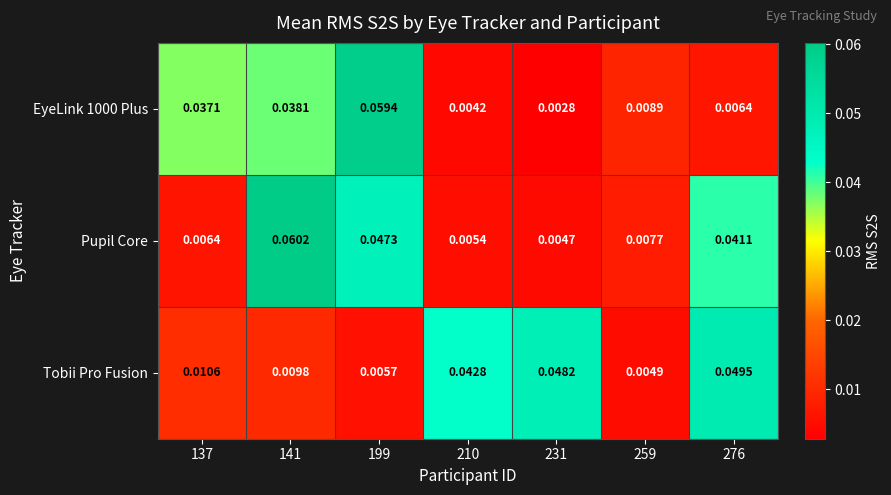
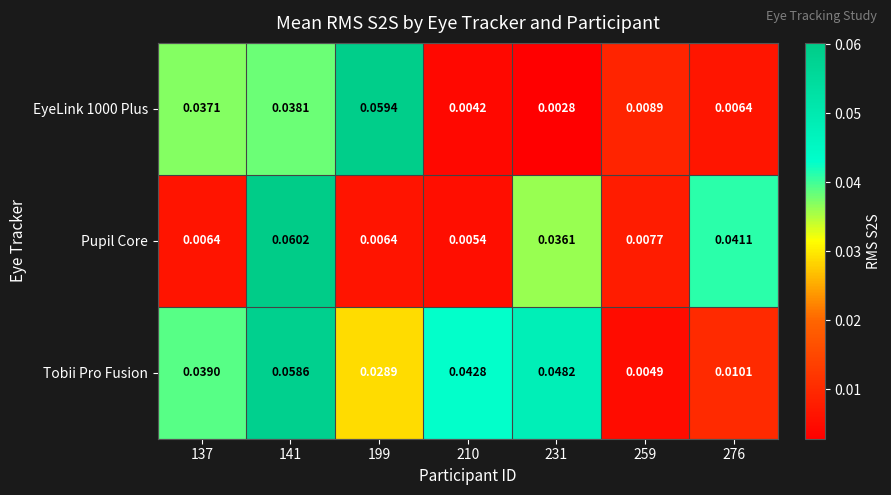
  {
    "EyeLink 1000 Plus": {
      "137": 0.0371,
      "141": 0.0381,
      "199": 0.0594,
      "210": 0.0042,
      "231": 0.0028,
      "259": 0.0089,
      "276": 0.0064
    },
    "Pupil Core": {
      "137": 0.0064,
      "141": 0.0602,
-     "199": 0.0473,
+     "199": 0.0064,
      "210": 0.0054,
-     "231": 0.0047,
+     "231": 0.0361,
      "259": 0.0077,
      "276": 0.0411
    },
    "Tobii Pro Fusion": {
-     "137": 0.0106,
-     "141": 0.0098,
-     "199": 0.0057,
+     "137": 0.0390,
+     "141": 0.0586,
+     "199": 0.0289,
      "210": 0.0428,
      "231": 0.0482,
      "259": 0.0049,
-     "276": 0.0495
+     "276": 0.0101
    }
  }
